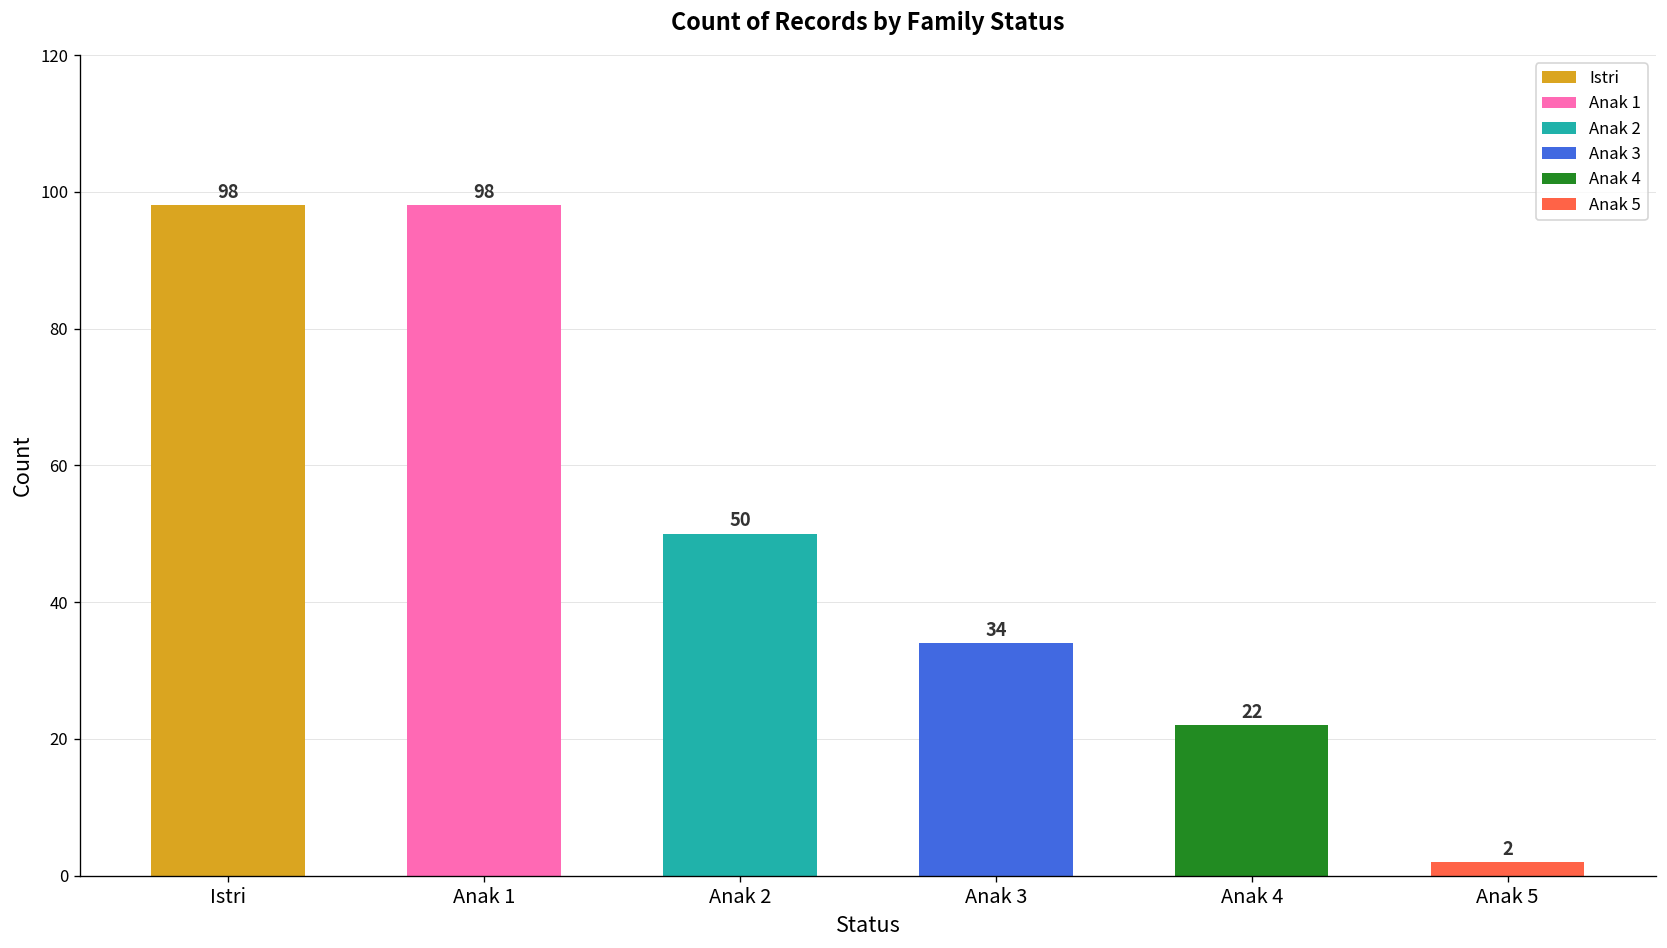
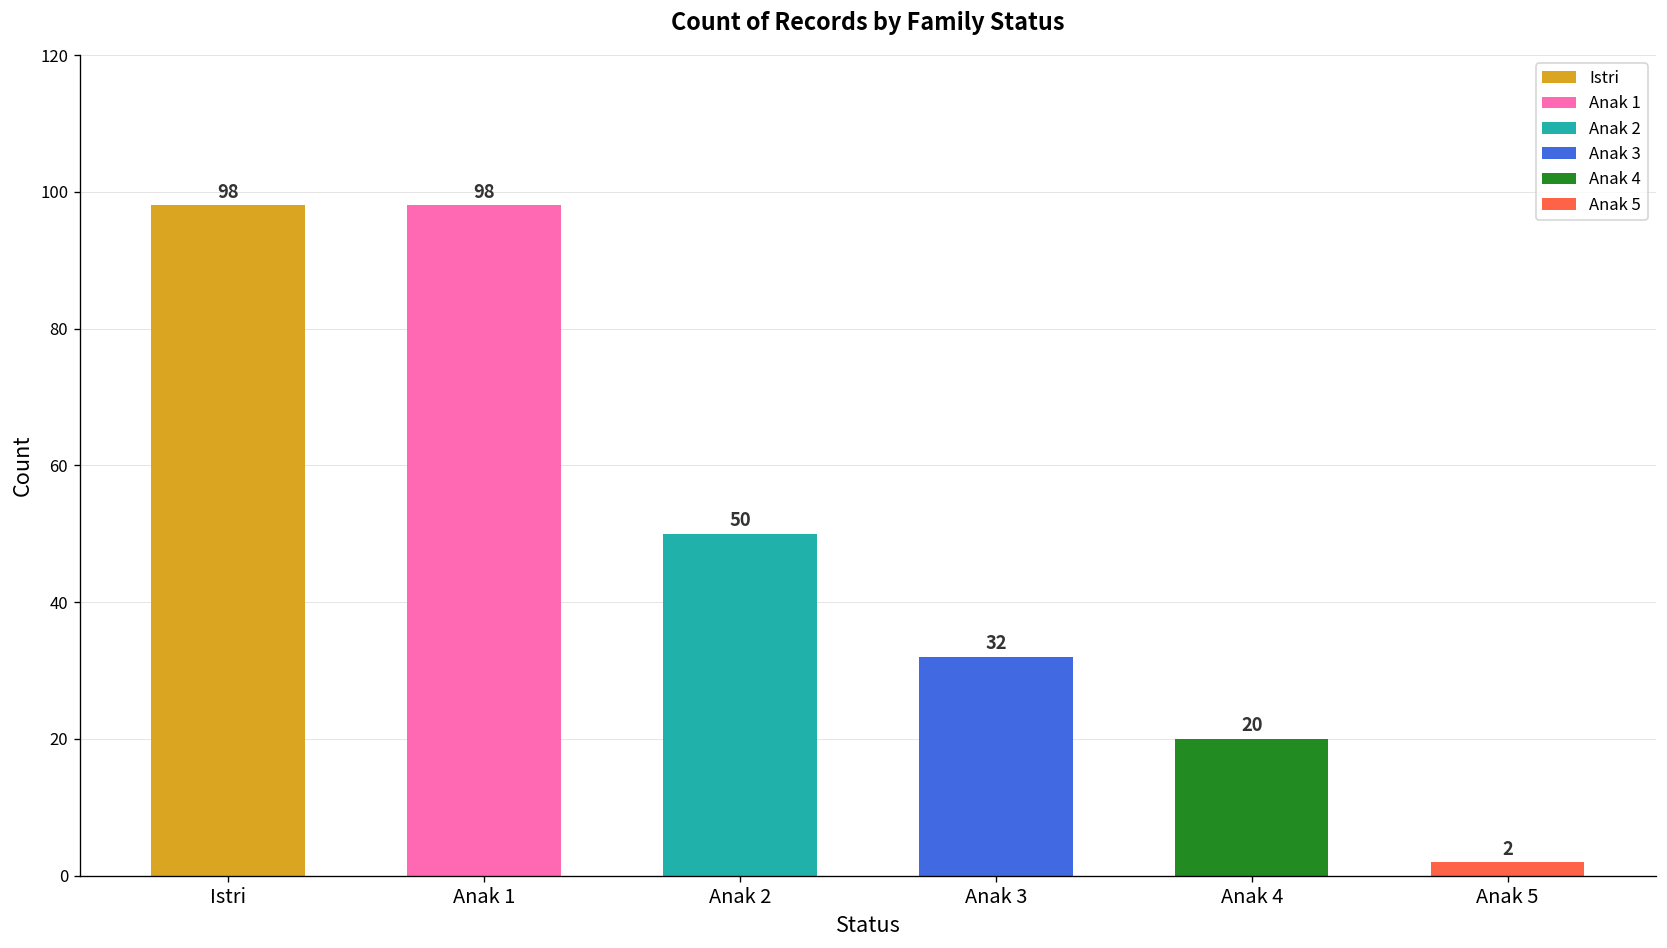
  {
    "Istri": 98,
    "Anak 1": 98,
    "Anak 2": 50,
-   "Anak 3": 34,
-   "Anak 4": 22,
+   "Anak 3": 32,
+   "Anak 4": 20,
    "Anak 5": 2
  }
